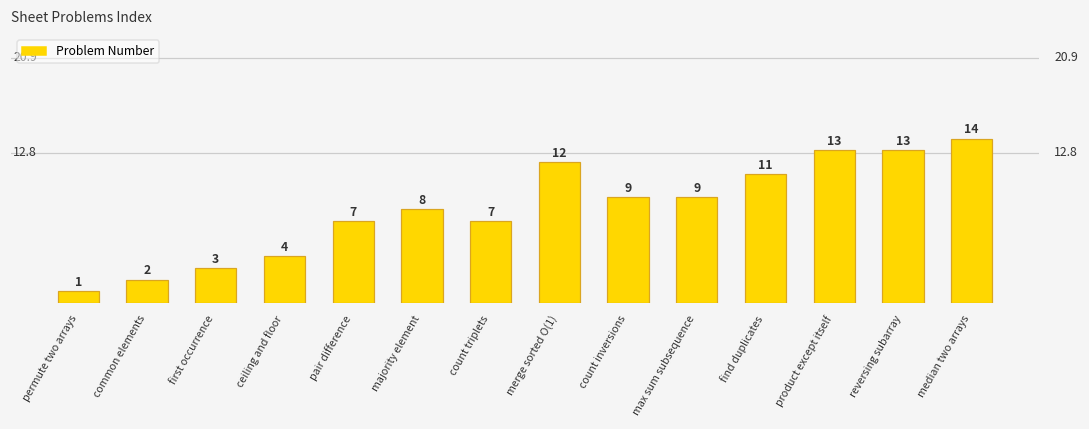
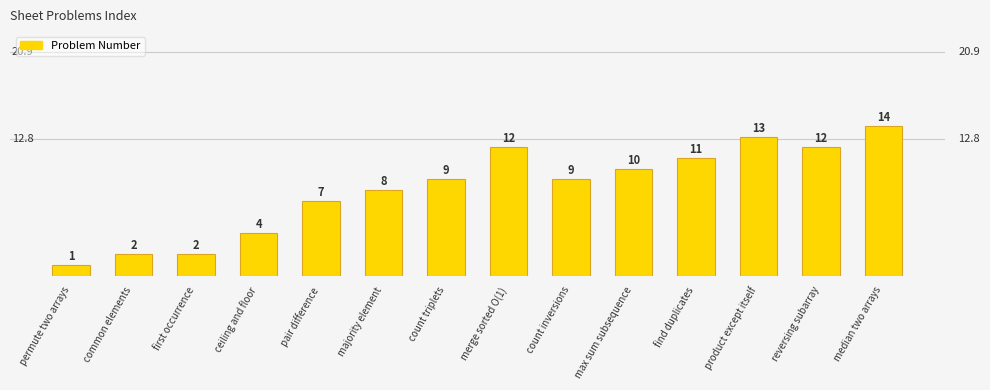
  {
    "permute two arrays": 1,
    "common elements": 2,
-   "first occurrence": 3,
+   "first occurrence": 2,
    "ceiling and floor": 4,
    "pair difference": 7,
    "majority element": 8,
-   "count triplets": 7,
+   "count triplets": 9,
    "merge sorted O(1)": 12,
    "count inversions": 9,
-   "max sum subsequence": 9,
+   "max sum subsequence": 10,
    "find duplicates": 11,
    "product except itself": 13,
-   "reversing subarray": 13,
+   "reversing subarray": 12,
    "median two arrays": 14
  }
